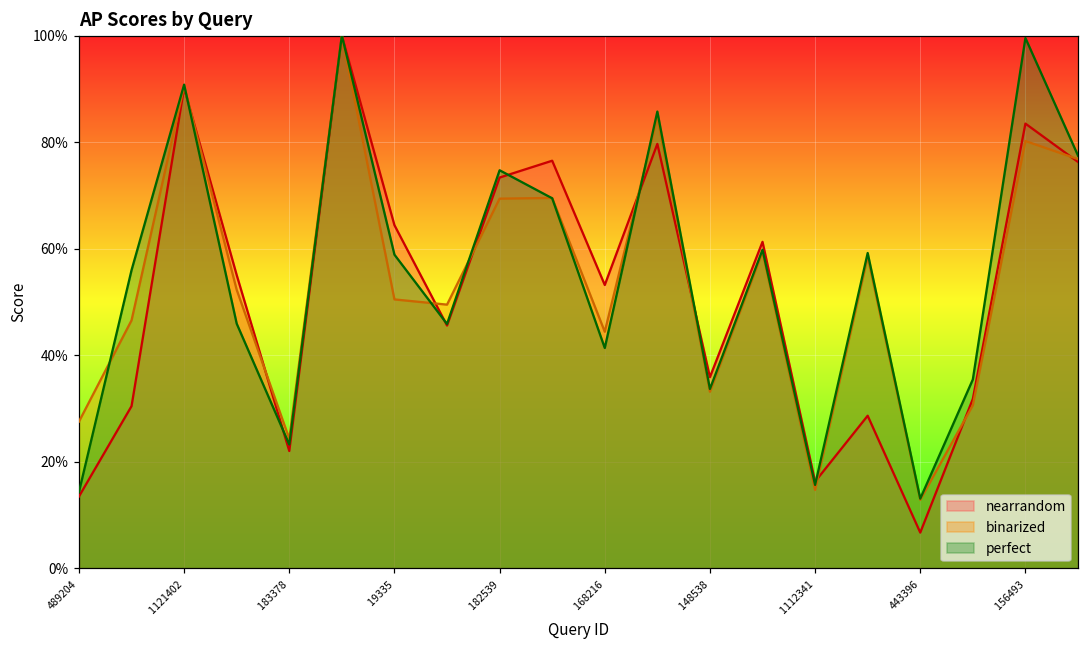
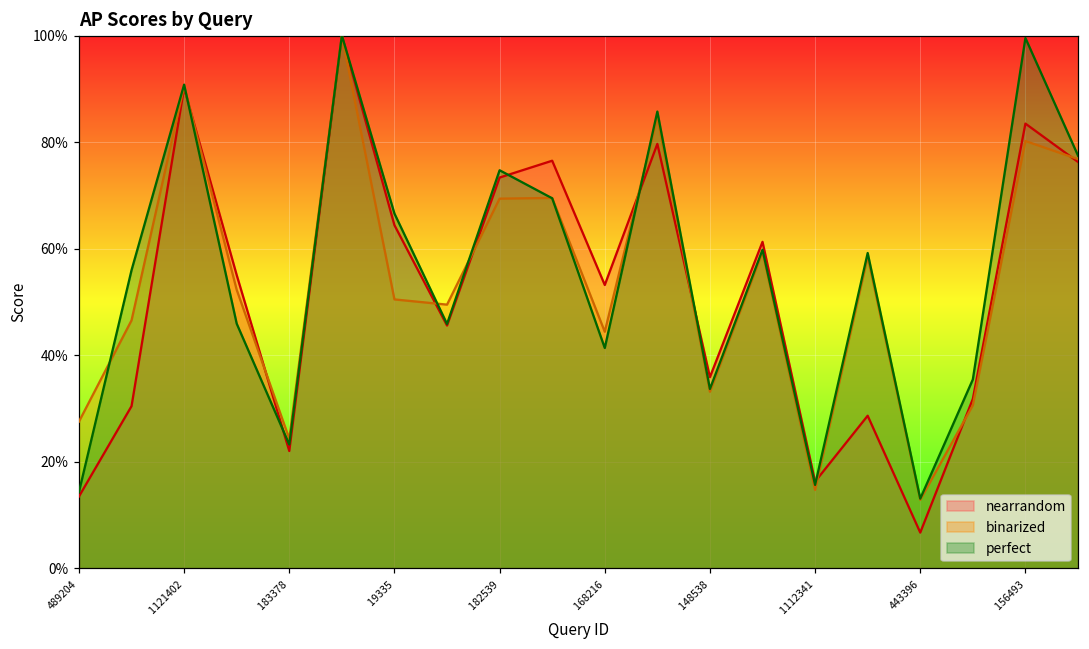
  {
    "perfect": {
      "489204": "14%",
      "183378": "23%",
-     "19335": "59%",
+     "19335": "67%",
      "182539": "75%",
      "168216": "41%",
      "148538": "34%",
      "1112341": "16%",
      "156493": "100%"
    }
  }
